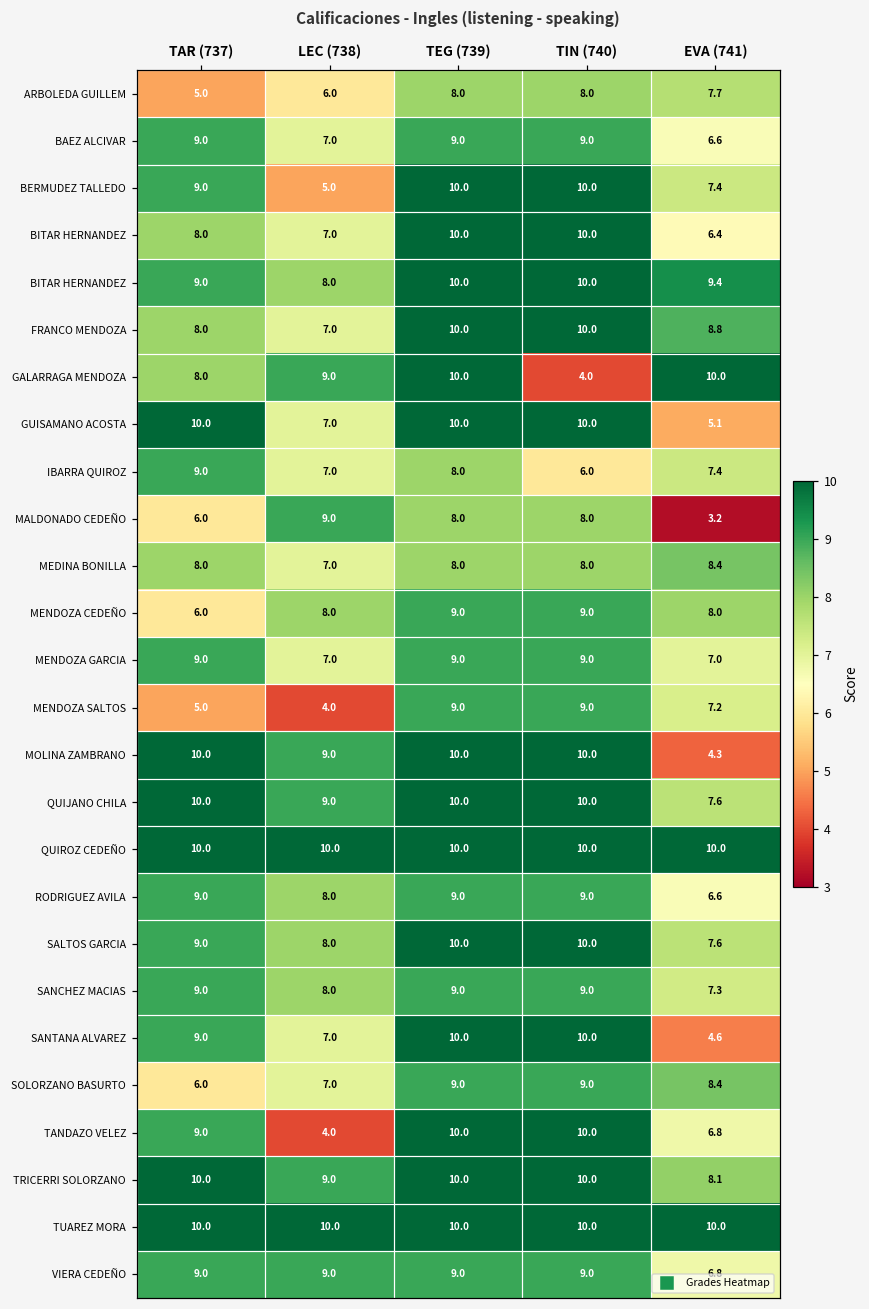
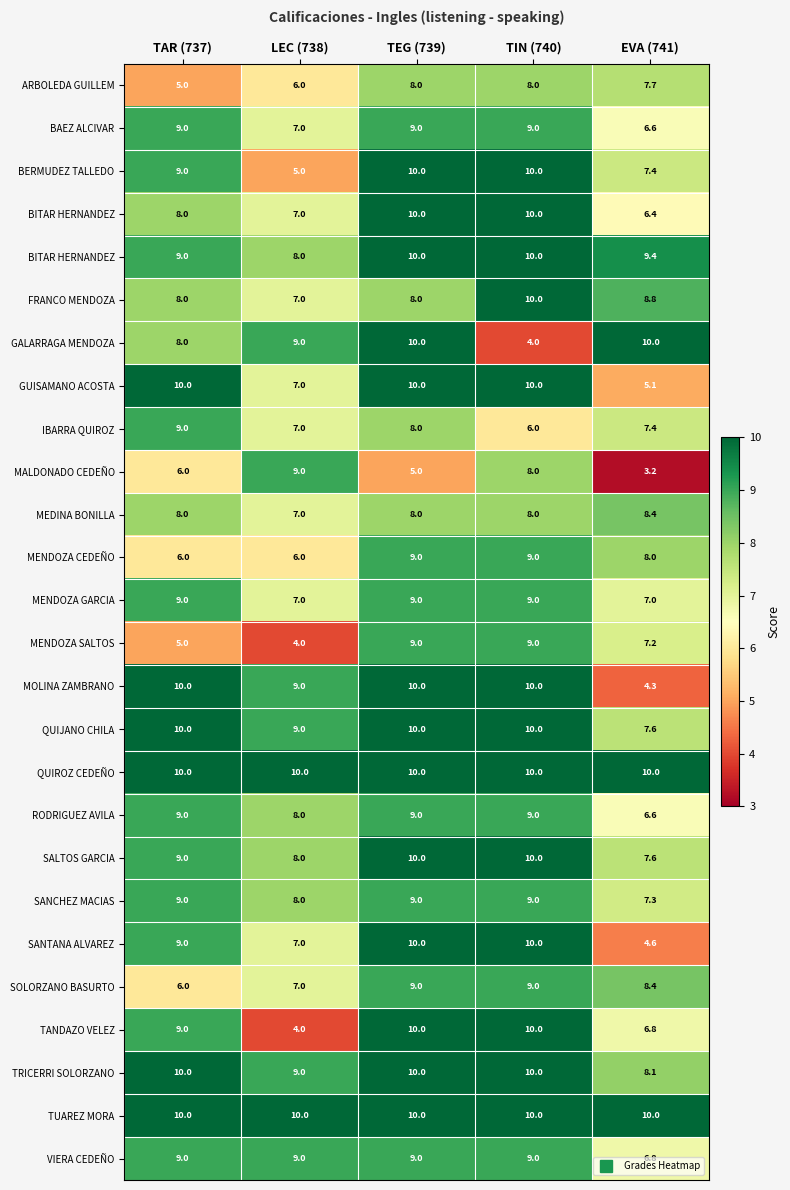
  {
    "ARBOLEDA GUILLEM": {
      "TAR (737)": 5.0,
      "LEC (738)": 6.0,
      "TEG (739)": 8.0,
      "TIN (740)": 8.0,
      "EVA (741)": 7.7
    },
    "BAEZ ALCIVAR": {
      "TAR (737)": 9.0,
      "LEC (738)": 7.0,
      "TEG (739)": 9.0,
      "TIN (740)": 9.0,
      "EVA (741)": 6.6
    },
    "BERMUDEZ TALLEDO": {
      "TAR (737)": 9.0,
      "LEC (738)": 5.0,
      "TEG (739)": 10.0,
      "TIN (740)": 10.0,
      "EVA (741)": 7.4
    },
    "FRANCO MENDOZA": {
      "TAR (737)": 8.0,
      "LEC (738)": 7.0,
-     "TEG (739)": 10.0,
+     "TEG (739)": 8.0,
      "TIN (740)": 10.0,
      "EVA (741)": 8.8
    },
    "GALARRAGA MENDOZA": {
      "TAR (737)": 8.0,
      "LEC (738)": 9.0,
      "TEG (739)": 10.0,
      "TIN (740)": 4.0,
      "EVA (741)": 10.0
    },
    "GUISAMANO ACOSTA": {
      "TAR (737)": 10.0,
      "LEC (738)": 7.0,
      "TEG (739)": 10.0,
      "TIN (740)": 10.0,
      "EVA (741)": 5.1
    },
    "IBARRA QUIROZ": {
      "TAR (737)": 9.0,
      "LEC (738)": 7.0,
      "TEG (739)": 8.0,
      "TIN (740)": 6.0,
      "EVA (741)": 7.4
    },
    "MALDONADO CEDEÑO": {
      "TAR (737)": 6.0,
      "LEC (738)": 9.0,
-     "TEG (739)": 8.0,
+     "TEG (739)": 5.0,
      "TIN (740)": 8.0,
      "EVA (741)": 3.2
    },
    "MEDINA BONILLA": {
      "TAR (737)": 8.0,
      "LEC (738)": 7.0,
      "TEG (739)": 8.0,
      "TIN (740)": 8.0,
      "EVA (741)": 8.4
    },
    "MENDOZA CEDEÑO": {
      "TAR (737)": 6.0,
-     "LEC (738)": 8.0,
+     "LEC (738)": 6.0,
      "TEG (739)": 9.0,
      "TIN (740)": 9.0,
      "EVA (741)": 8.0
    },
    "MENDOZA GARCIA": {
      "TAR (737)": 9.0,
      "LEC (738)": 7.0,
      "TEG (739)": 9.0,
      "TIN (740)": 9.0,
      "EVA (741)": 7.0
    },
    "MENDOZA SALTOS": {
      "TAR (737)": 5.0,
      "LEC (738)": 4.0,
      "TEG (739)": 9.0,
      "TIN (740)": 9.0,
      "EVA (741)": 7.2
    },
    "MOLINA ZAMBRANO": {
      "TAR (737)": 10.0,
      "LEC (738)": 9.0,
      "TEG (739)": 10.0,
      "TIN (740)": 10.0,
      "EVA (741)": 4.3
    },
    "QUIJANO CHILA": {
      "TAR (737)": 10.0,
      "LEC (738)": 9.0,
      "TEG (739)": 10.0,
      "TIN (740)": 10.0,
      "EVA (741)": 7.6
    },
    "QUIROZ CEDEÑO": {
      "TAR (737)": 10.0,
      "LEC (738)": 10.0,
      "TEG (739)": 10.0,
      "TIN (740)": 10.0,
      "EVA (741)": 10.0
    },
    "RODRIGUEZ AVILA": {
      "TAR (737)": 9.0,
      "LEC (738)": 8.0,
      "TEG (739)": 9.0,
      "TIN (740)": 9.0,
      "EVA (741)": 6.6
    },
    "SALTOS GARCIA": {
      "TAR (737)": 9.0,
      "LEC (738)": 8.0,
      "TEG (739)": 10.0,
      "TIN (740)": 10.0,
      "EVA (741)": 7.6
    },
    "SANCHEZ MACIAS": {
      "TAR (737)": 9.0,
      "LEC (738)": 8.0,
      "TEG (739)": 9.0,
      "TIN (740)": 9.0,
      "EVA (741)": 7.3
    },
    "SANTANA ALVAREZ": {
      "TAR (737)": 9.0,
      "LEC (738)": 7.0,
      "TEG (739)": 10.0,
      "TIN (740)": 10.0,
      "EVA (741)": 4.6
    },
    "SOLORZANO BASURTO": {
      "TAR (737)": 6.0,
      "LEC (738)": 7.0,
      "TEG (739)": 9.0,
      "TIN (740)": 9.0,
      "EVA (741)": 8.4
    },
    "TANDAZO VELEZ": {
      "TAR (737)": 9.0,
      "LEC (738)": 4.0,
      "TEG (739)": 10.0,
      "TIN (740)": 10.0,
      "EVA (741)": 6.8
    },
    "TRICERRI SOLORZANO": {
      "TAR (737)": 10.0,
      "LEC (738)": 9.0,
      "TEG (739)": 10.0,
      "TIN (740)": 10.0,
      "EVA (741)": 8.1
    },
    "TUAREZ MORA": {
      "TAR (737)": 10.0,
      "LEC (738)": 10.0,
      "TEG (739)": 10.0,
      "TIN (740)": 10.0,
      "EVA (741)": 10.0
    },
    "VIERA CEDEÑO": {
      "TAR (737)": 9.0,
      "LEC (738)": 9.0,
      "TEG (739)": 9.0,
      "TIN (740)": 9.0
    }
  }
